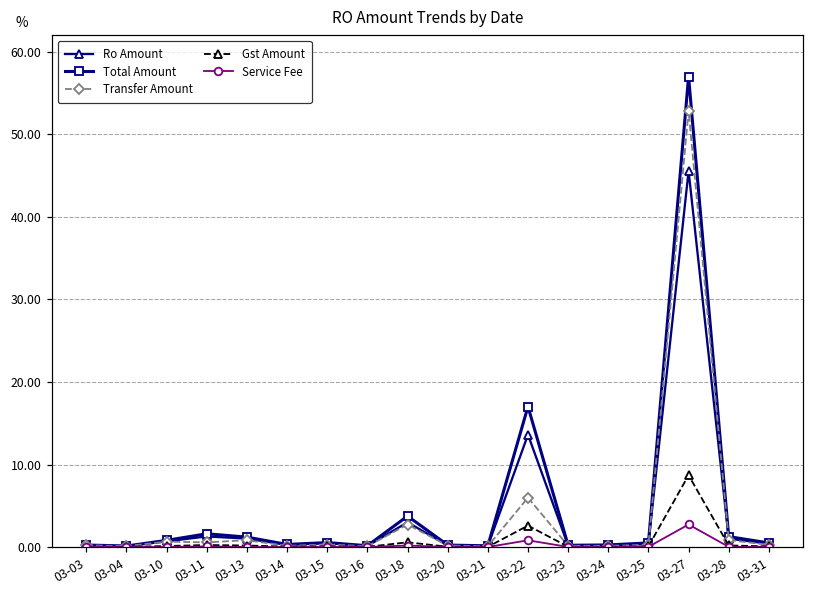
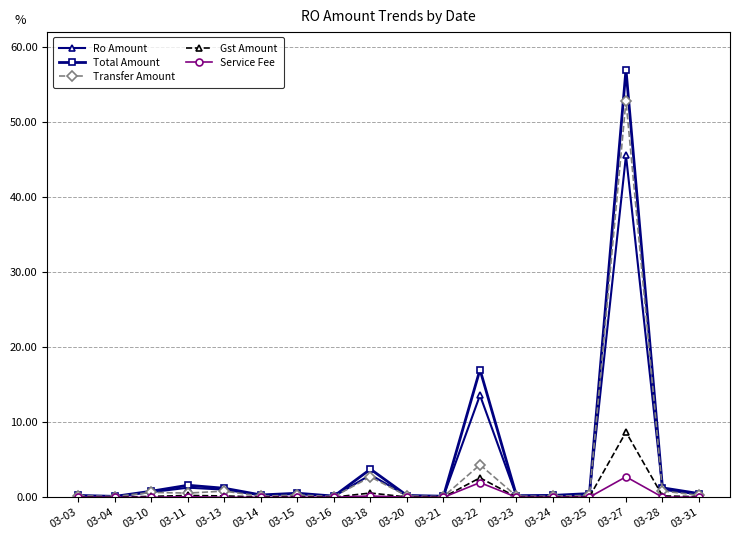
  {
    "Transfer Amount": {
-     "03-22": 6,
+     "03-22": 4,
      "03-27": 53
    },
    "Gst Amount": {
      "03-18": 1,
      "03-22": 3,
      "03-27": 9
    },
    "Service Fee": {
      "03-18": 0,
-     "03-22": 1,
+     "03-22": 2,
      "03-27": 3
    }
  }
